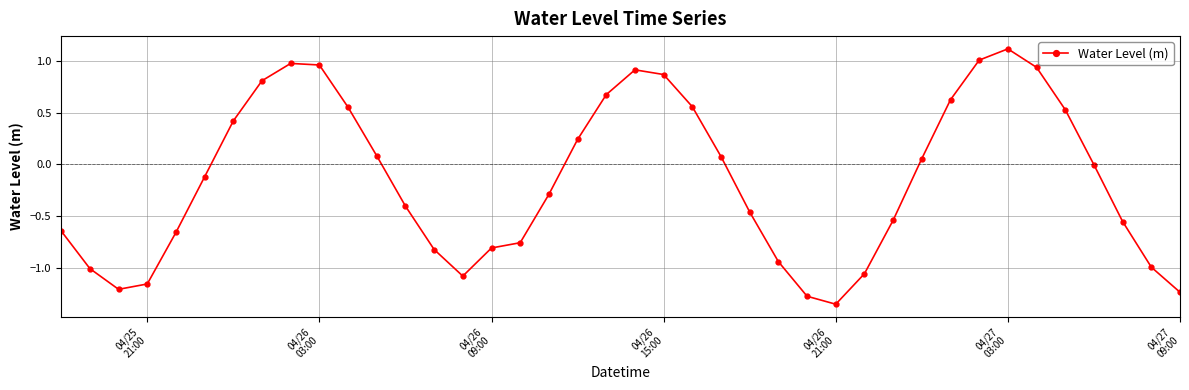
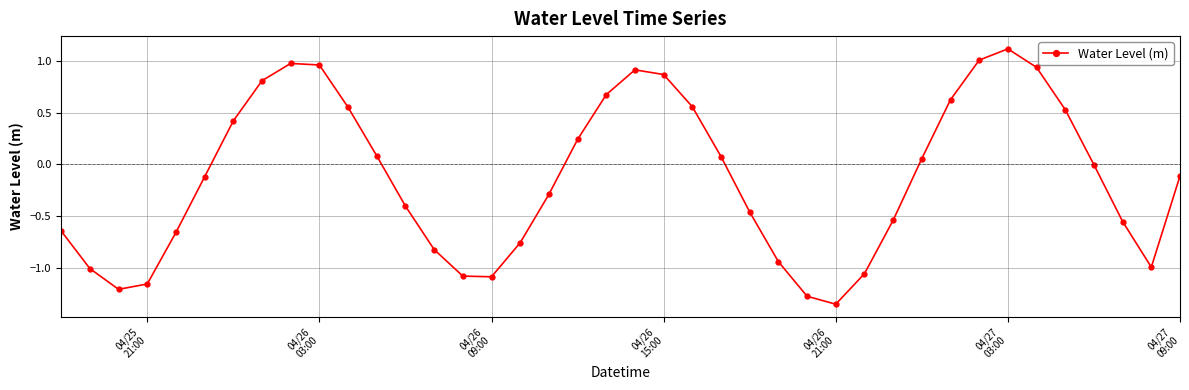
  {
    "04/25 21:00": -1.15,
    "04/26 03:00": 0.96,
-   "04/26 09:00": -0.81,
+   "04/26 09:00": -1.08,
    "04/26 15:00": 0.87,
    "04/26 21:00": -1.35,
    "04/27 03:00": 1.11,
-   "04/27 09:00": -1.23
+   "04/27 09:00": -0.11
  }
